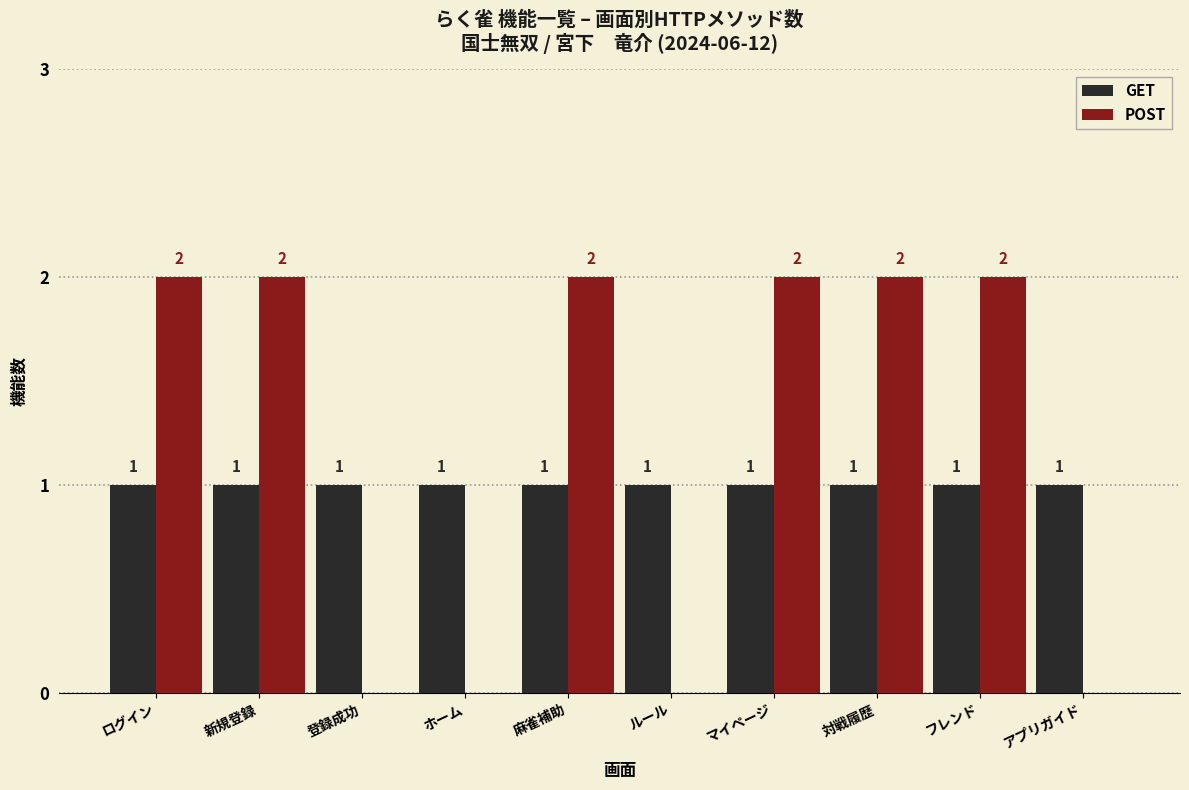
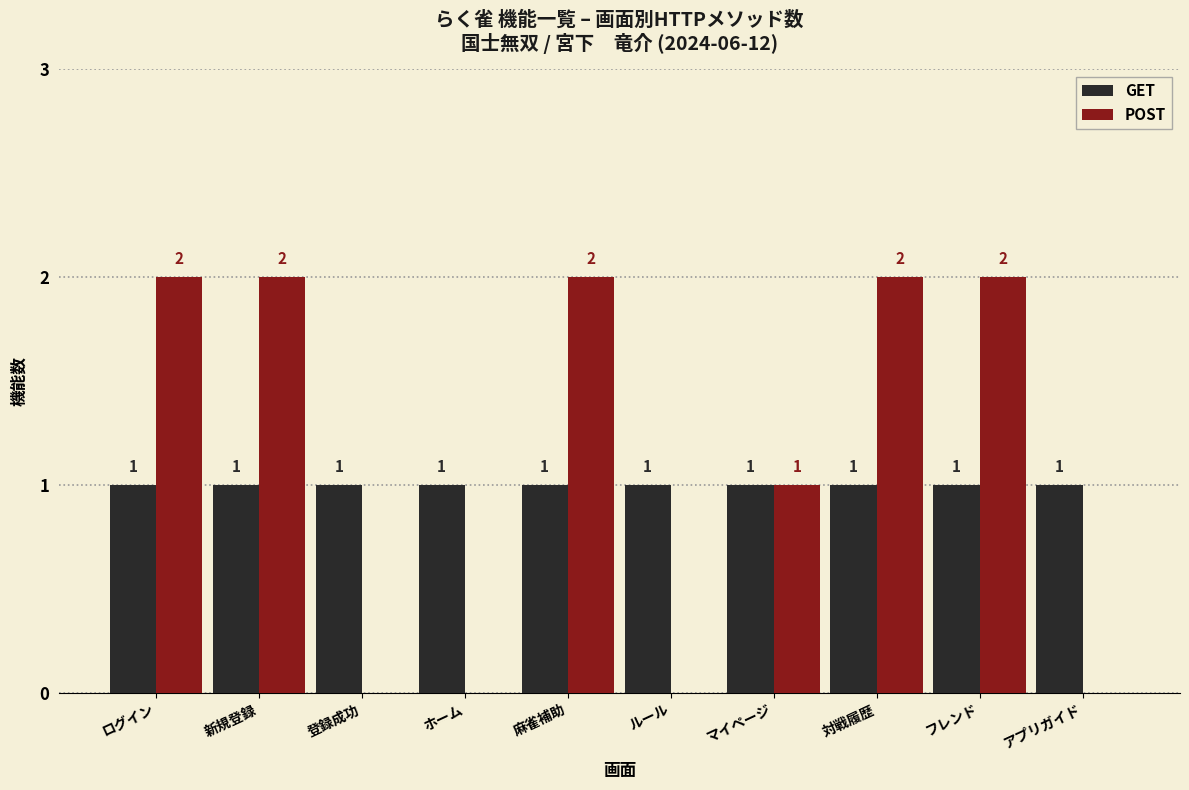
  {
    "GET": {
      "ログイン": 1,
      "新規登録": 1,
      "登録成功": 1,
      "ホーム": 1,
      "麻雀補助": 1,
      "ルール": 1,
      "マイページ": 1,
      "対戦履歴": 1,
      "フレンド": 1,
      "アプリガイド": 1
    },
    "POST": {
      "ログイン": 2,
      "新規登録": 2,
      "麻雀補助": 2,
-     "マイページ": 2,
+     "マイページ": 1,
      "対戦履歴": 2,
      "フレンド": 2
    }
  }
